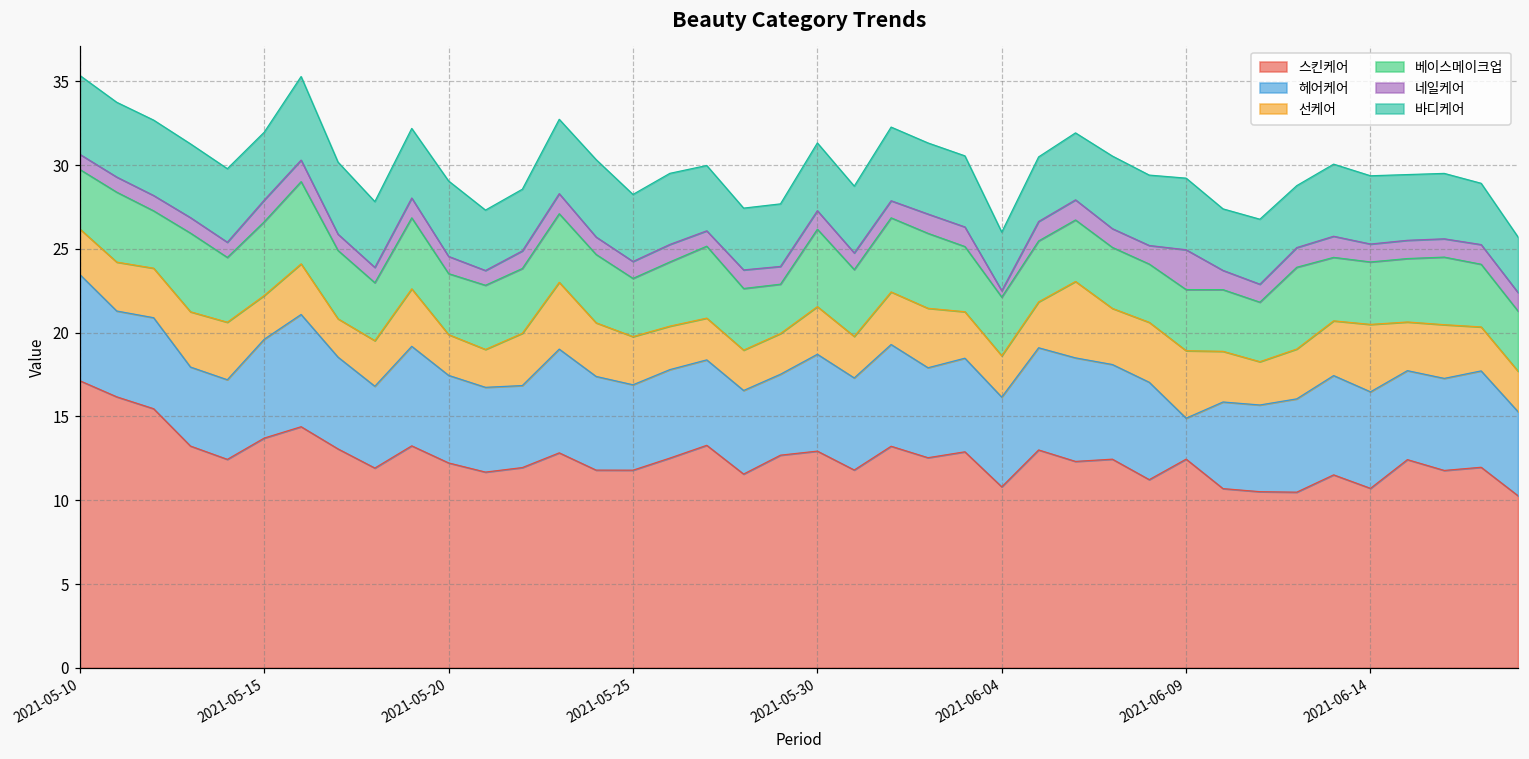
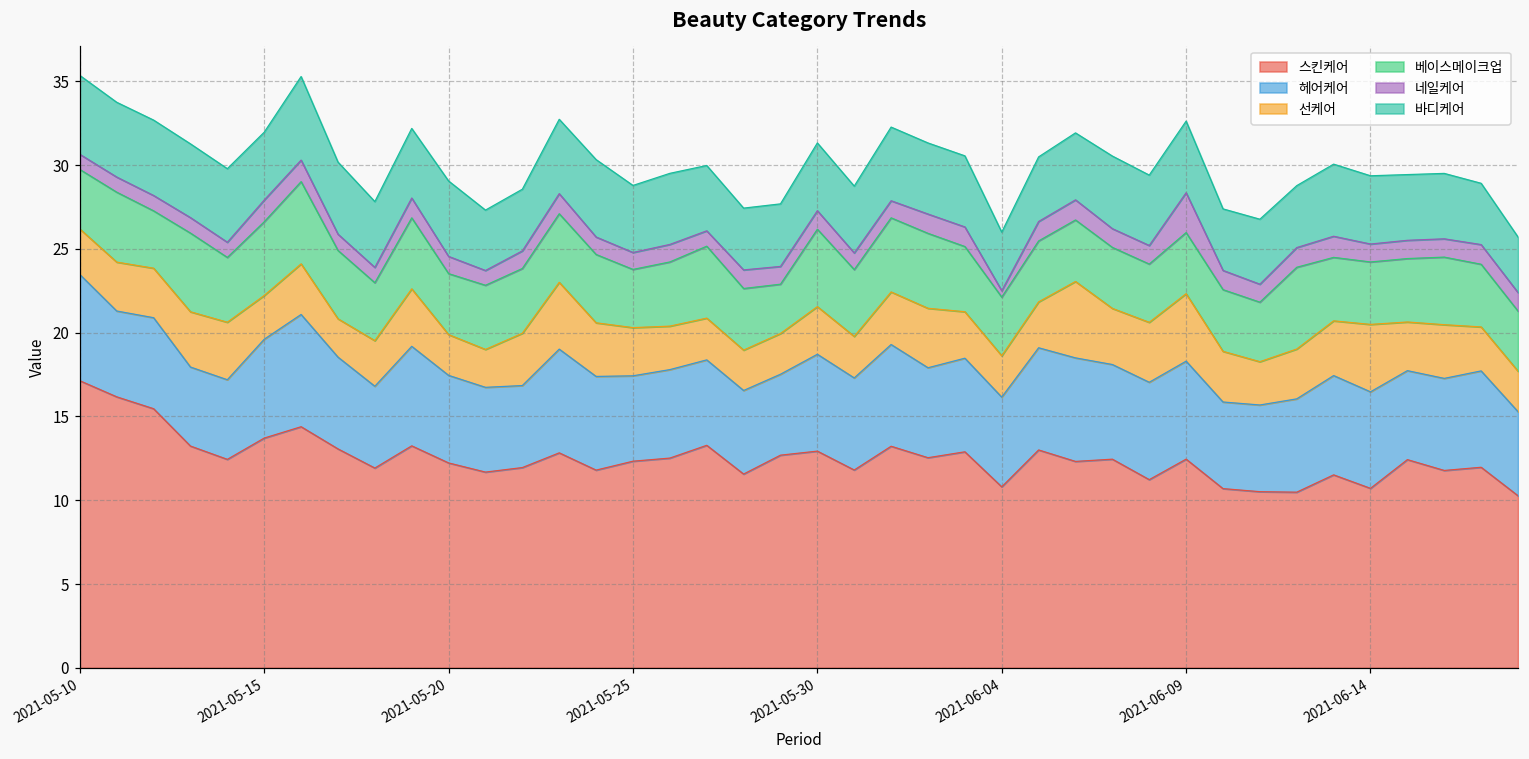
  {
    "스킨케어": {
      "2021-05-10": 17.1,
      "2021-05-15": 13.7,
      "2021-05-20": 12.2,
-     "2021-05-25": 11.8,
+     "2021-05-25": 12.3,
      "2021-05-30": 12.9,
      "2021-06-04": 10.8,
      "2021-06-09": 12.5,
      "2021-06-14": 10.7
    },
    "헤어케어": {
      "2021-05-10": 6.3,
      "2021-05-15": 5.9,
      "2021-05-20": 5.2,
      "2021-05-25": 5.1,
      "2021-05-30": 5.8,
      "2021-06-04": 5.4,
-     "2021-06-09": 2.4,
+     "2021-06-09": 5.8,
      "2021-06-14": 5.8
    },
    "선케어": {
      "2021-05-10": 2.7,
      "2021-05-15": 2.6,
      "2021-05-20": 2.4,
      "2021-05-25": 2.9,
      "2021-05-30": 2.8,
      "2021-06-04": 2.5,
      "2021-06-09": 4.0,
      "2021-06-14": 4.0
    },
    "네일케어": {
      "2021-05-10": 0.9,
      "2021-05-15": 1.3,
      "2021-05-20": 1.0,
      "2021-05-25": 1.0,
      "2021-05-30": 1.1,
      "2021-06-04": 0.4,
      "2021-06-09": 2.4,
      "2021-06-14": 1.1
    }
  }
